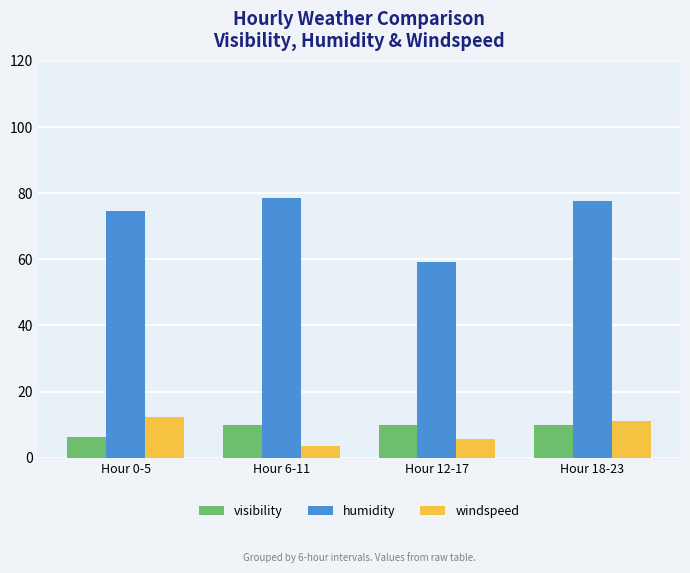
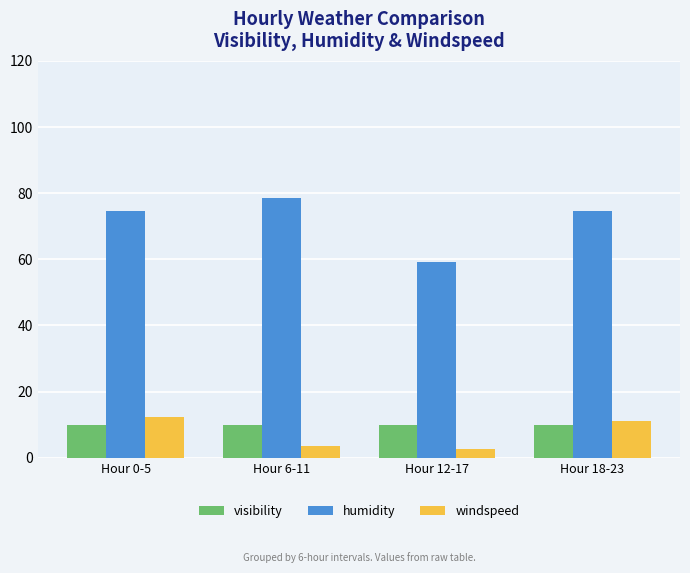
  {
    "visibility": {
-     "Hour 0-5": 6,
+     "Hour 0-5": 10,
      "Hour 6-11": 10,
      "Hour 12-17": 10,
      "Hour 18-23": 10
    },
    "humidity": {
      "Hour 0-5": 75,
      "Hour 6-11": 79,
      "Hour 12-17": 59,
-     "Hour 18-23": 78
+     "Hour 18-23": 75
    },
    "windspeed": {
      "Hour 0-5": 12,
      "Hour 6-11": 4,
-     "Hour 12-17": 6,
+     "Hour 12-17": 3,
      "Hour 18-23": 11
    }
  }
